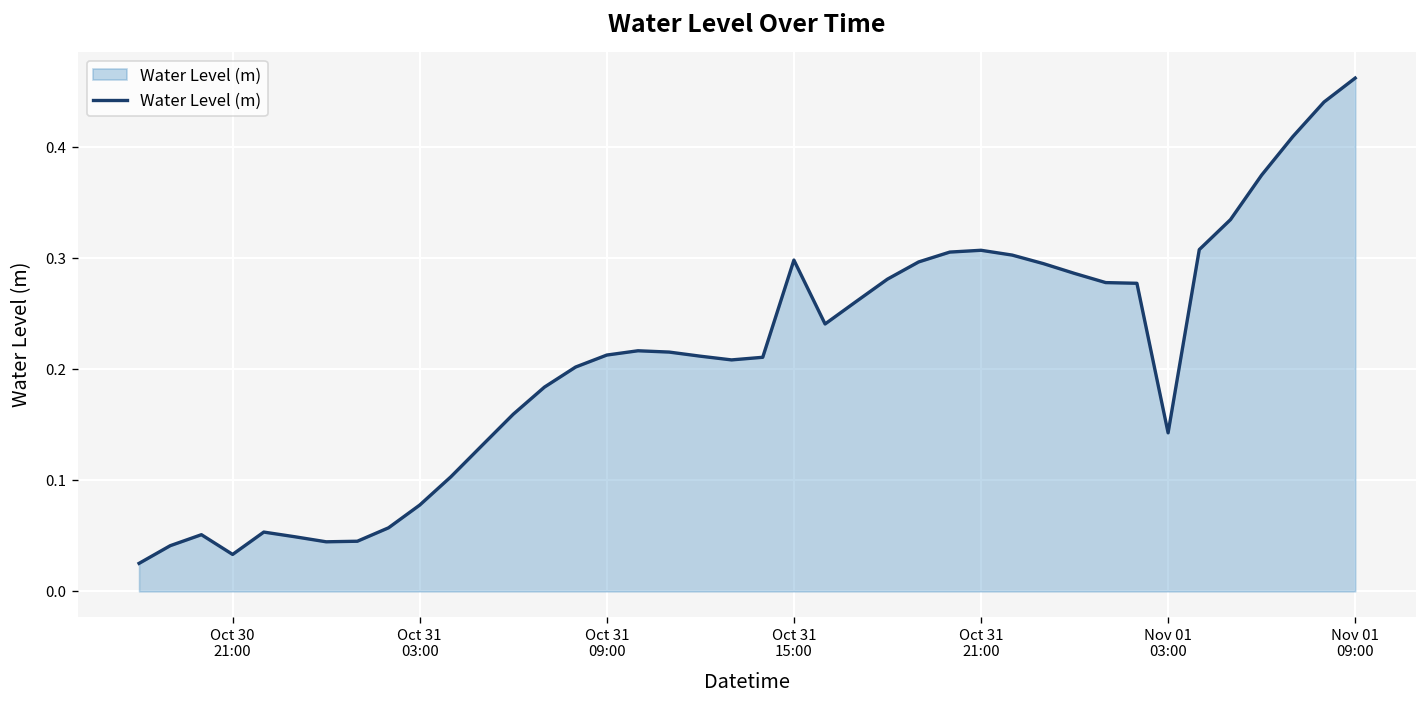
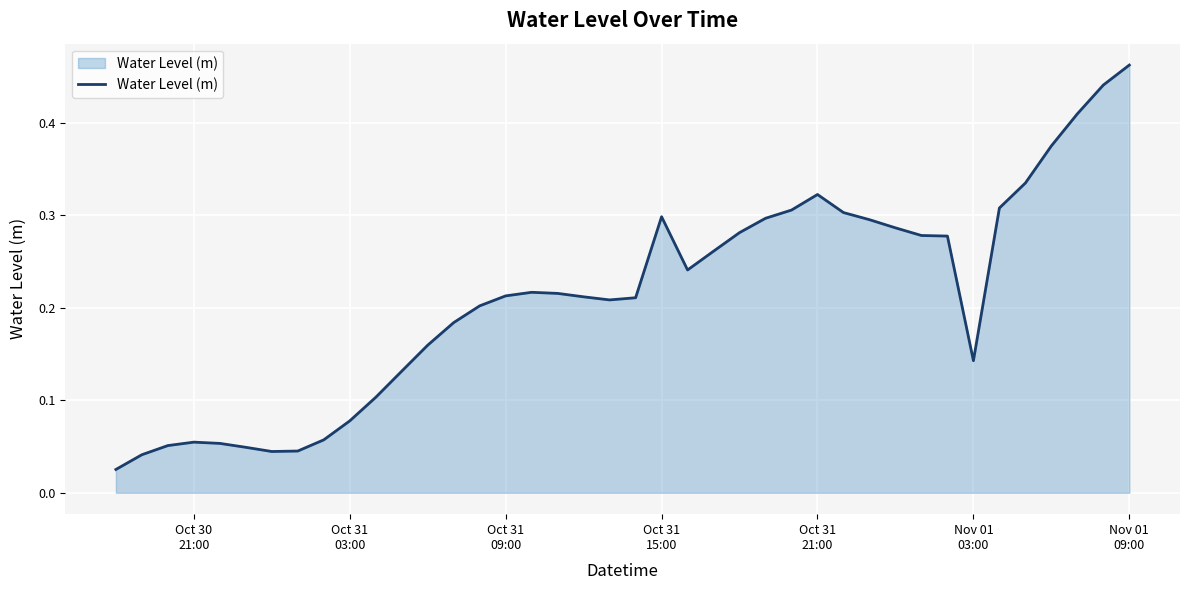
  {
-   "Oct 30 21:00": 0.03,
+   "Oct 30 21:00": 0.05,
    "Oct 31 03:00": 0.08,
    "Oct 31 09:00": 0.21,
    "Oct 31 15:00": 0.30,
-   "Oct 31 21:00": 0.31,
+   "Oct 31 21:00": 0.32,
    "Nov 01 03:00": 0.14,
    "Nov 01 09:00": 0.46
  }
